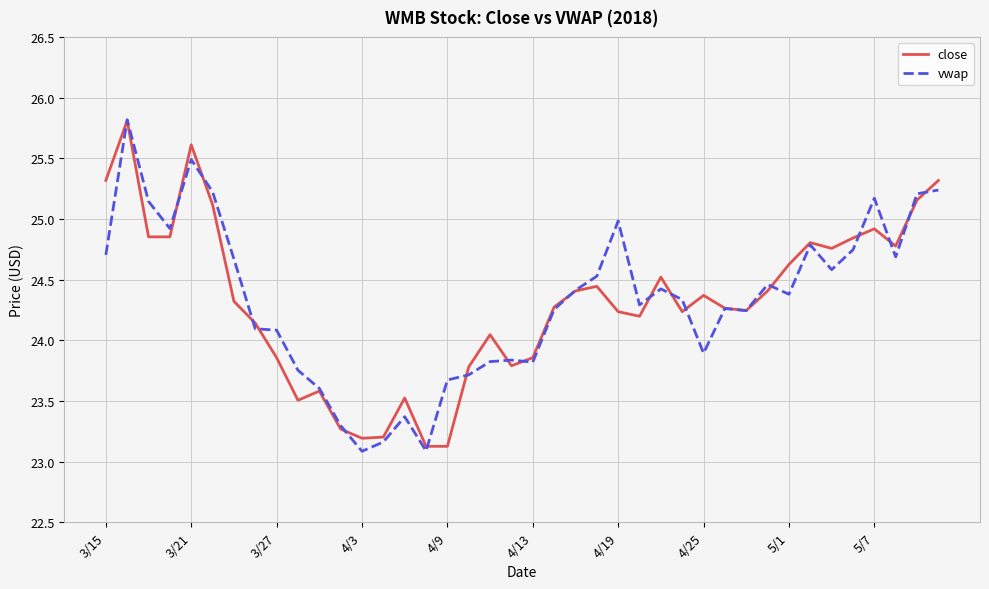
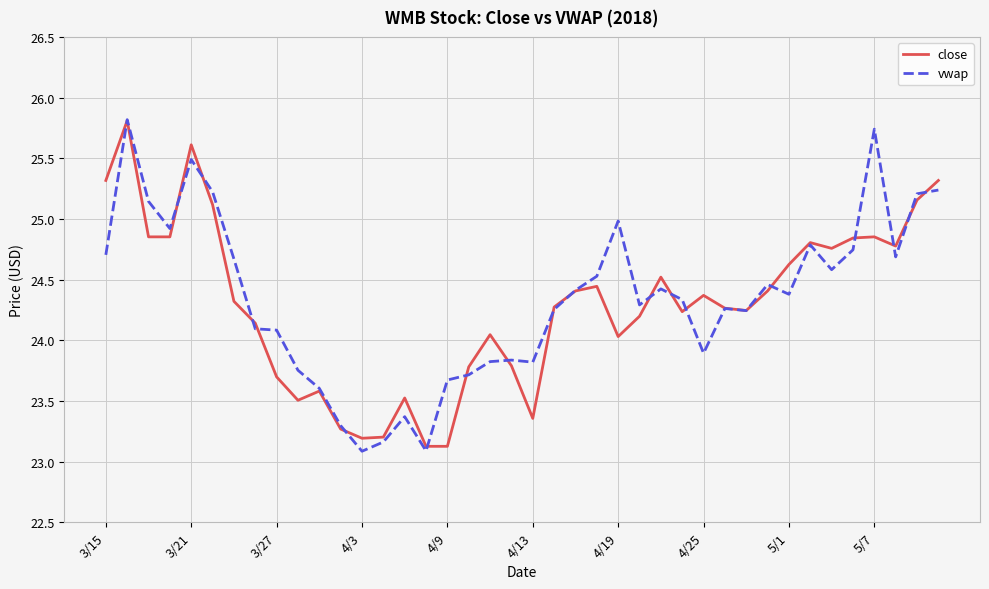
  {
    "close": {
      "3/15": 25.32,
      "3/21": 25.61,
-     "3/27": 23.86,
+     "3/27": 23.70,
      "4/3": 23.19,
      "4/9": 23.13,
-     "4/13": 23.86,
-     "4/19": 24.24,
+     "4/13": 23.36,
+     "4/19": 24.03,
      "4/25": 24.37,
      "5/1": 24.62,
-     "5/7": 24.92
+     "5/7": 24.85
    },
    "vwap": {
      "3/15": 24.70,
      "3/21": 25.49,
      "3/27": 24.08,
      "4/3": 23.09,
      "4/9": 23.67,
      "4/13": 23.82,
      "4/19": 24.98,
      "4/25": 23.89,
      "5/1": 24.38,
-     "5/7": 25.17
+     "5/7": 25.74
    }
  }
